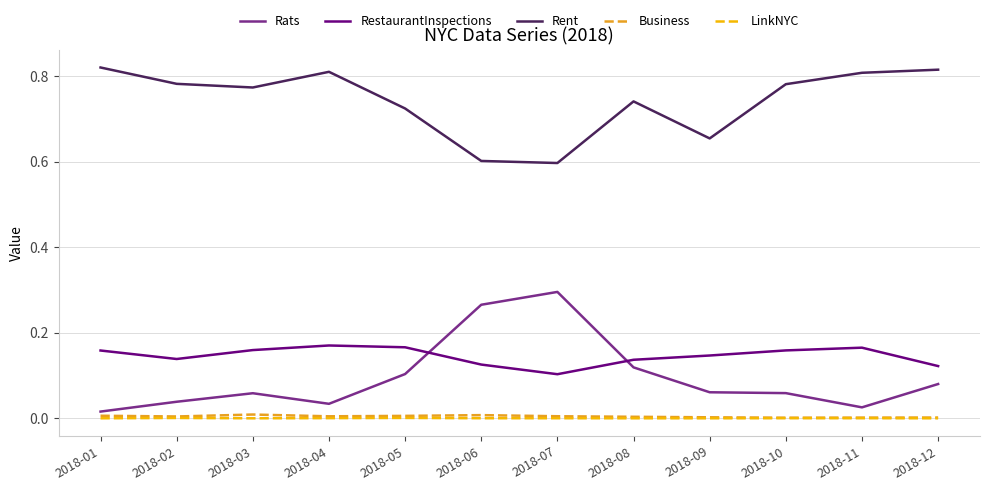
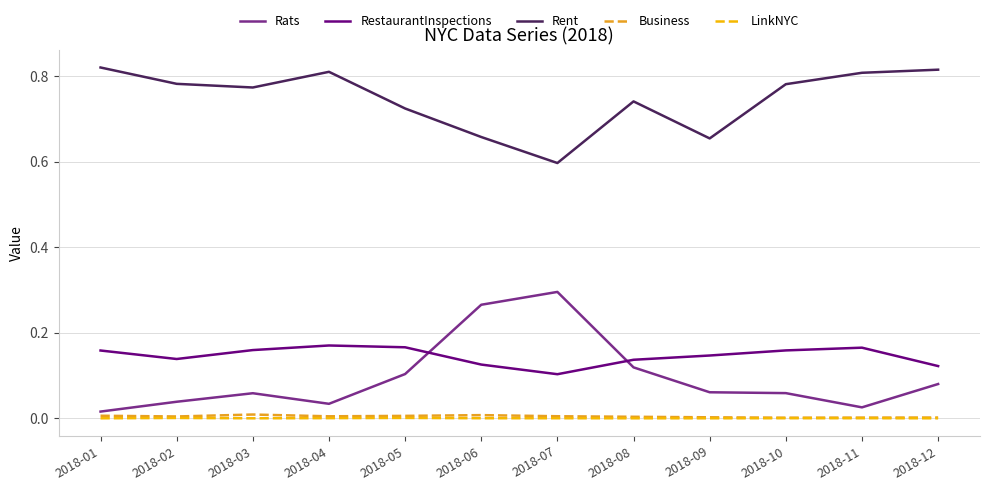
  {
    "Rent": {
      "2018-01": 0.82,
      "2018-02": 0.78,
      "2018-03": 0.77,
      "2018-04": 0.81,
      "2018-05": 0.72,
-     "2018-06": 0.60,
+     "2018-06": 0.66,
      "2018-07": 0.60,
      "2018-08": 0.74,
      "2018-09": 0.65,
      "2018-10": 0.78,
      "2018-11": 0.81,
      "2018-12": 0.81
    }
  }
